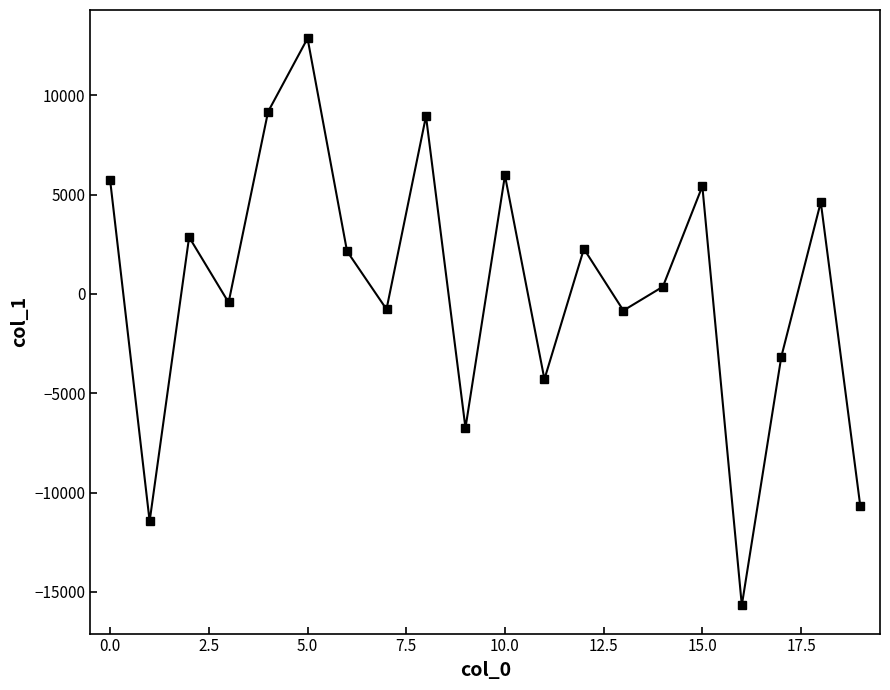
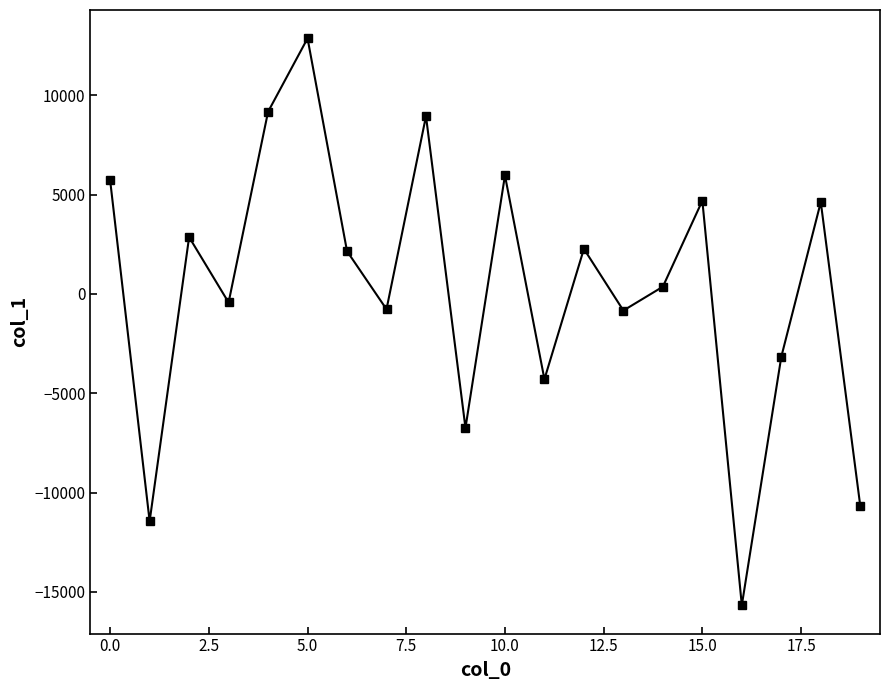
  {
    "0.0": 5700,
    "5.0": 12900,
    "10.0": 6000,
-   "15.0": 5400
+   "15.0": 4700
  }
